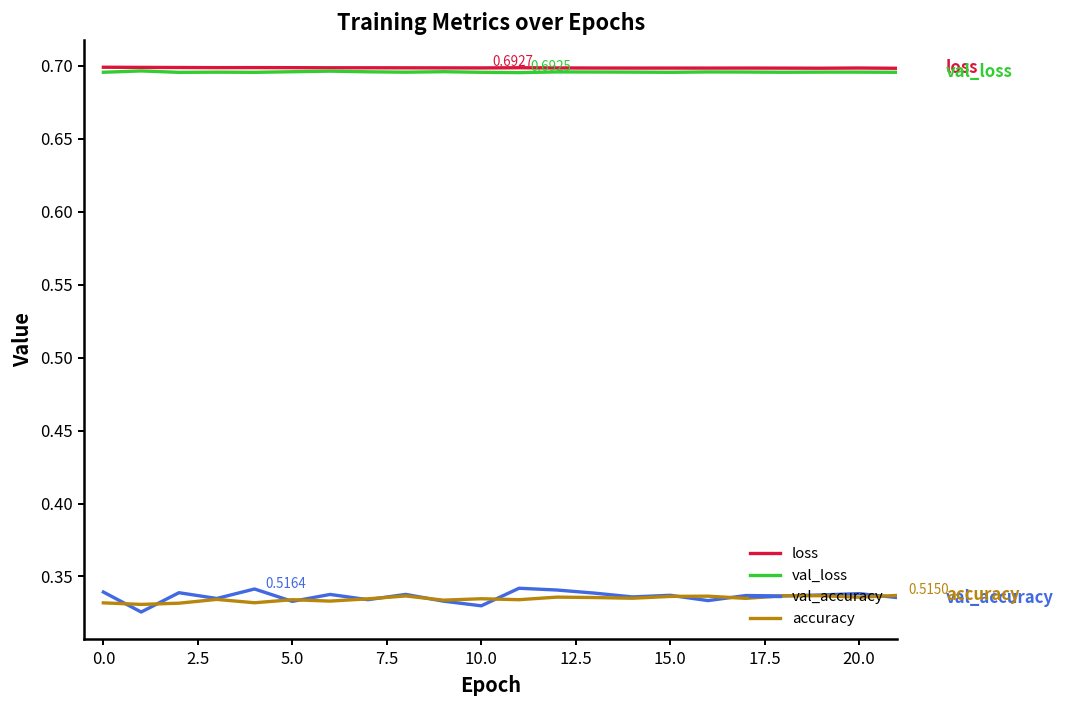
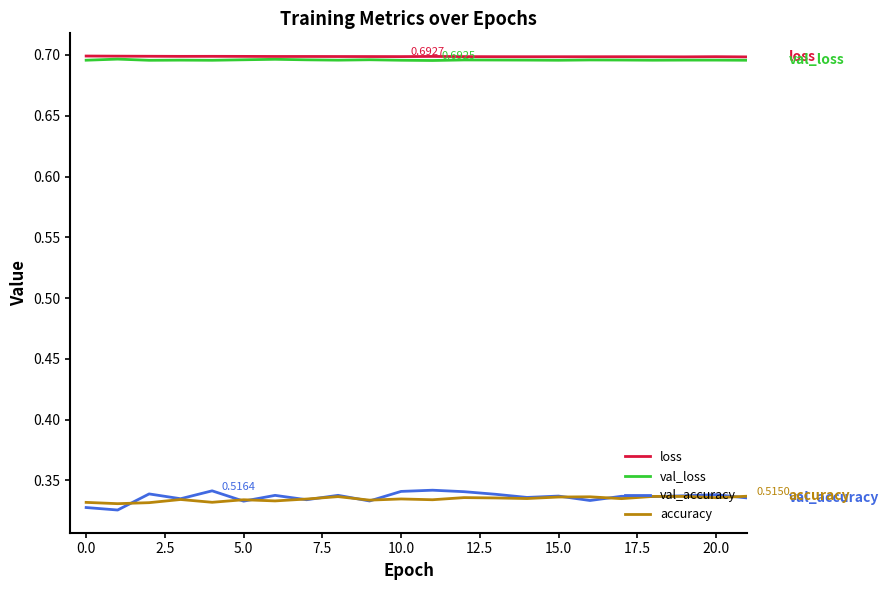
  {
    "loss": {
      "0.0": 0.699,
      "5.0": 0.699,
      "10.0": 0.699,
      "15.0": 0.699,
      "20.0": 0.699
    },
    "val_loss": {
      "0.0": 0.696,
      "5.0": 0.696,
      "10.0": 0.696,
      "15.0": 0.696,
      "20.0": 0.696
    },
    "val_accuracy": {
-     "0.0": 0.339,
-     "10.0": 0.330,
+     "0.0": 0.328,
+     "10.0": 0.341,
      "20.0": 0.338
    },
    "accuracy": {
      "0.0": 0.332,
      "10.0": 0.335,
      "20.0": 0.336
    }
  }
